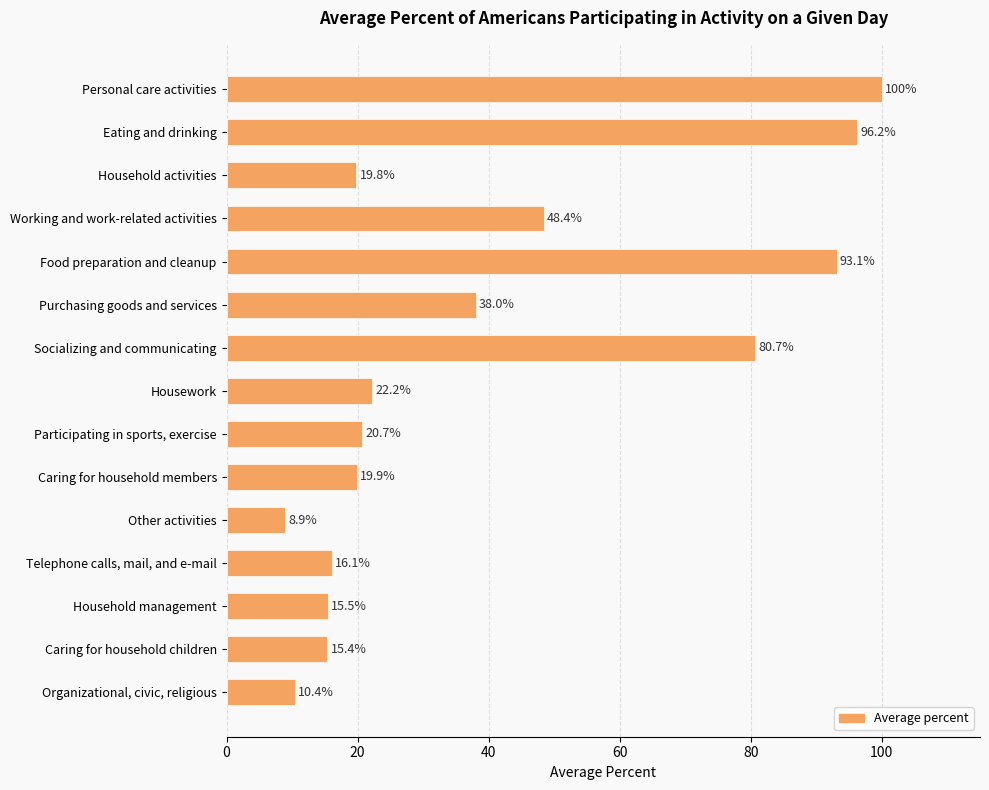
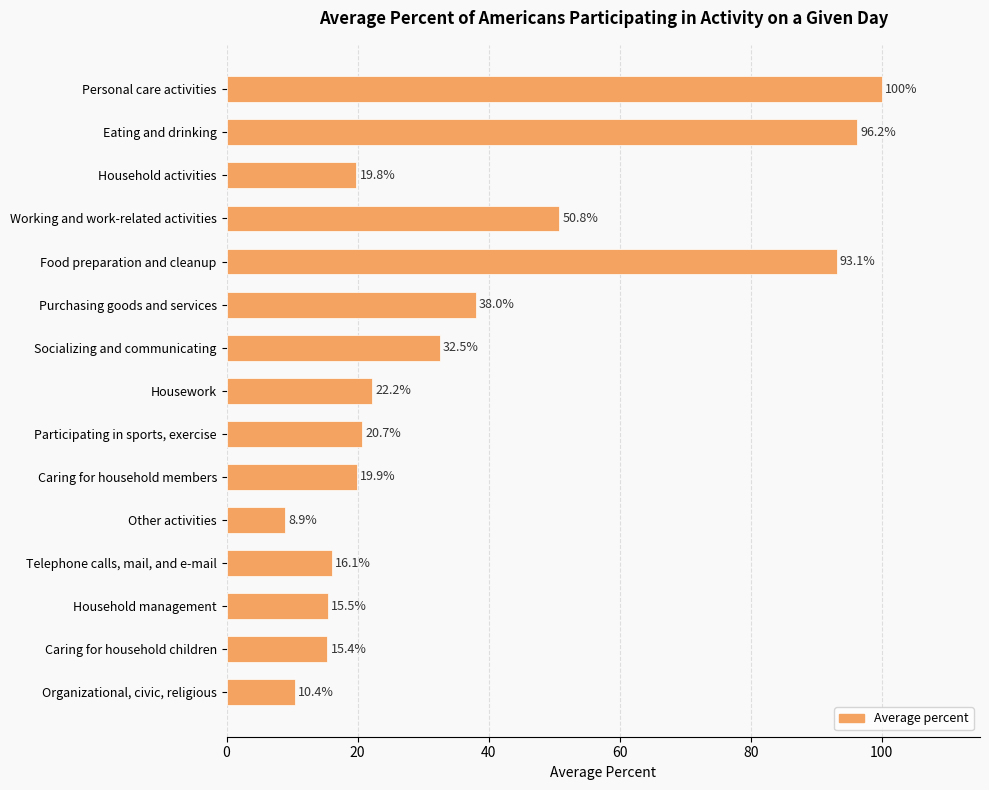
  {
    "Personal care activities": "100%",
    "Eating and drinking": "96.2%",
    "Household activities": "19.8%",
-   "Working and work-related activities": "48.4%",
+   "Working and work-related activities": "50.8%",
    "Food preparation and cleanup": "93.1%",
    "Purchasing goods and services": "38.0%",
-   "Socializing and communicating": "80.7%",
+   "Socializing and communicating": "32.5%",
    "Housework": "22.2%",
    "Participating in sports, exercise": "20.7%",
    "Caring for household members": "19.9%",
    "Other activities": "8.9%",
    "Telephone calls, mail, and e-mail": "16.1%",
    "Household management": "15.5%",
    "Caring for household children": "15.4%",
    "Organizational, civic, religious": "10.4%"
  }
